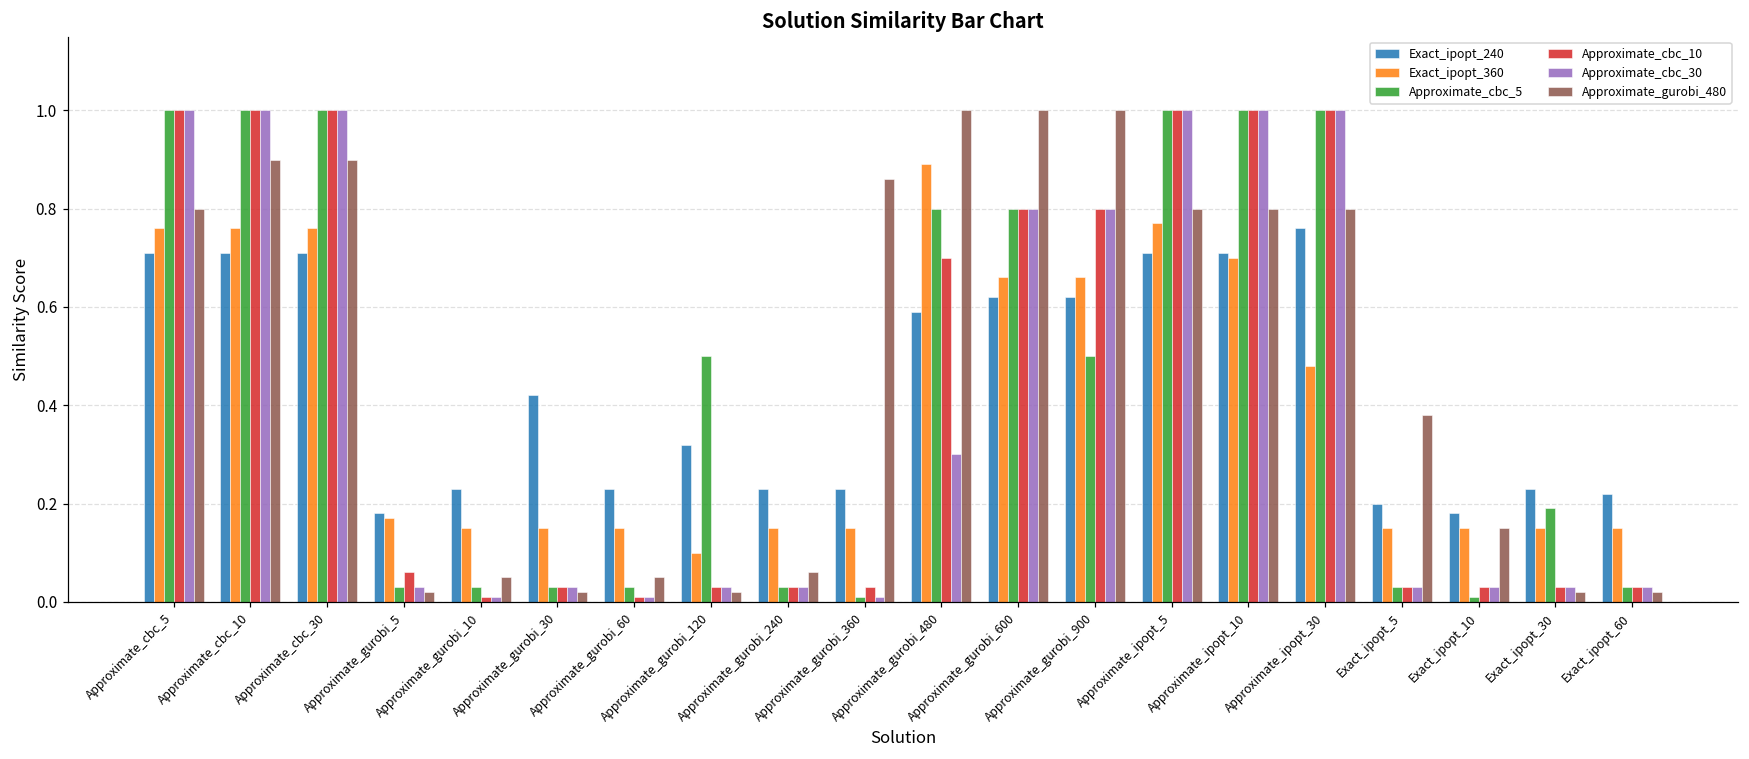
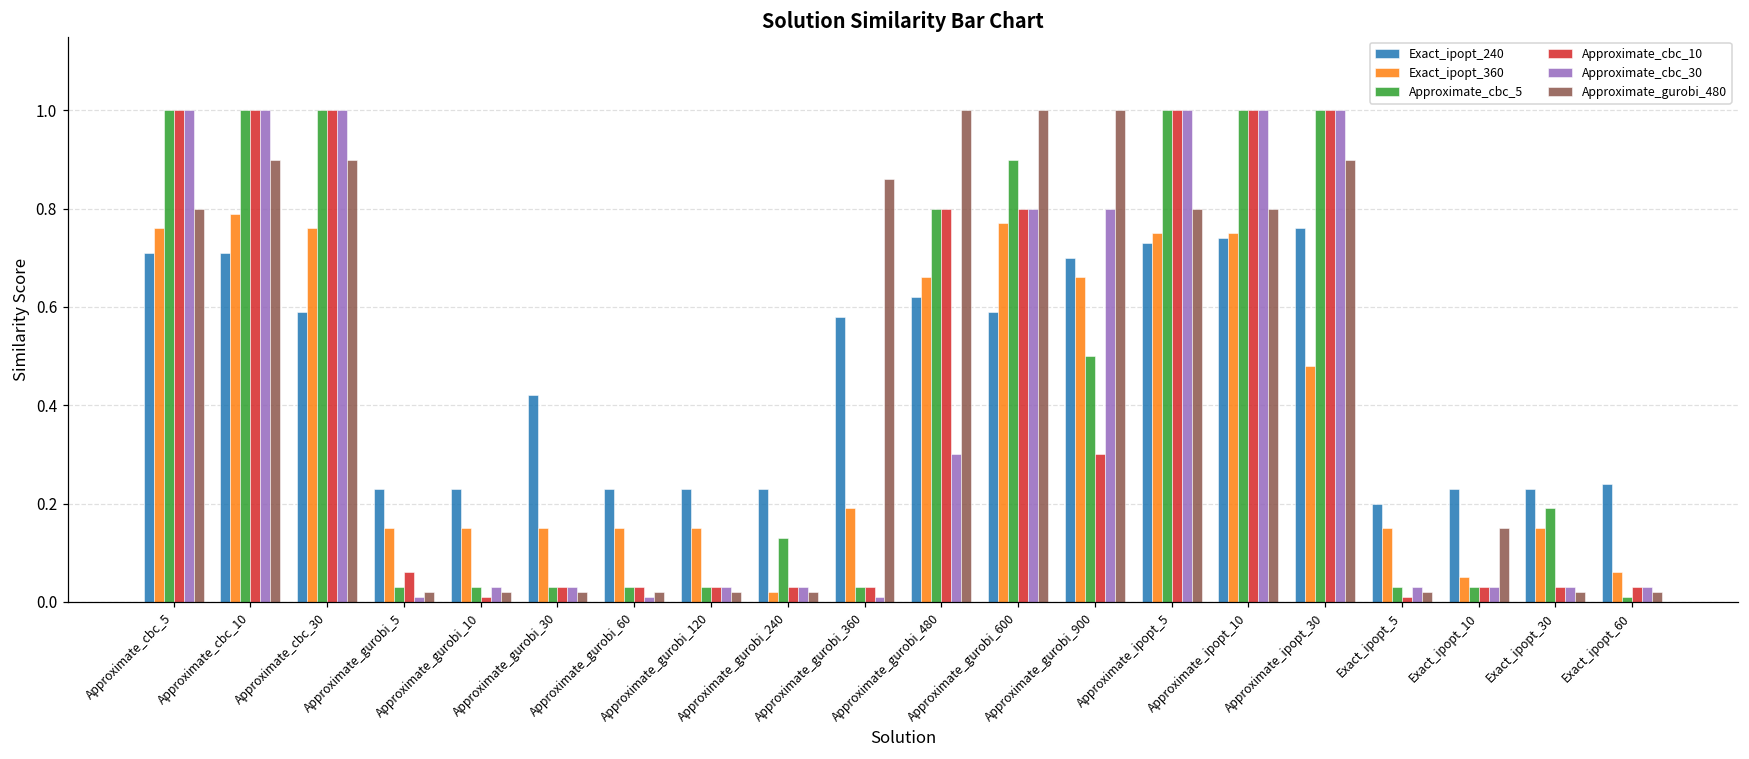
  {
    "Exact_ipopt_240": {
      "Approximate_cbc_5": 0.71,
      "Approximate_cbc_10": 0.71,
-     "Approximate_cbc_30": 0.71,
-     "Approximate_gurobi_5": 0.18,
+     "Approximate_cbc_30": 0.59,
+     "Approximate_gurobi_5": 0.23,
      "Approximate_gurobi_10": 0.23,
      "Approximate_gurobi_30": 0.42,
      "Approximate_gurobi_60": 0.23,
-     "Approximate_gurobi_120": 0.32,
+     "Approximate_gurobi_120": 0.23,
      "Approximate_gurobi_240": 0.23,
-     "Approximate_gurobi_360": 0.23,
-     "Approximate_gurobi_480": 0.59,
-     "Approximate_gurobi_600": 0.62,
-     "Approximate_gurobi_900": 0.62,
-     "Approximate_ipopt_5": 0.71,
-     "Approximate_ipopt_10": 0.71,
+     "Approximate_gurobi_360": 0.58,
+     "Approximate_gurobi_480": 0.62,
+     "Approximate_gurobi_600": 0.59,
+     "Approximate_gurobi_900": 0.70,
+     "Approximate_ipopt_5": 0.73,
+     "Approximate_ipopt_10": 0.74,
      "Approximate_ipopt_30": 0.76,
      "Exact_ipopt_5": 0.20,
-     "Exact_ipopt_10": 0.18,
+     "Exact_ipopt_10": 0.23,
      "Exact_ipopt_30": 0.23,
-     "Exact_ipopt_60": 0.22
+     "Exact_ipopt_60": 0.24
    },
    "Exact_ipopt_360": {
      "Approximate_cbc_5": 0.76,
-     "Approximate_cbc_10": 0.76,
+     "Approximate_cbc_10": 0.79,
      "Approximate_cbc_30": 0.76,
-     "Approximate_gurobi_5": 0.17,
+     "Approximate_gurobi_5": 0.15,
      "Approximate_gurobi_10": 0.15,
      "Approximate_gurobi_30": 0.15,
      "Approximate_gurobi_60": 0.15,
-     "Approximate_gurobi_120": 0.10,
-     "Approximate_gurobi_240": 0.15,
-     "Approximate_gurobi_360": 0.15,
-     "Approximate_gurobi_480": 0.89,
-     "Approximate_gurobi_600": 0.66,
+     "Approximate_gurobi_120": 0.15,
+     "Approximate_gurobi_240": 0.02,
+     "Approximate_gurobi_360": 0.19,
+     "Approximate_gurobi_480": 0.66,
+     "Approximate_gurobi_600": 0.77,
      "Approximate_gurobi_900": 0.66,
-     "Approximate_ipopt_5": 0.77,
-     "Approximate_ipopt_10": 0.70,
+     "Approximate_ipopt_5": 0.75,
+     "Approximate_ipopt_10": 0.75,
      "Approximate_ipopt_30": 0.48,
      "Exact_ipopt_5": 0.15,
-     "Exact_ipopt_10": 0.15,
+     "Exact_ipopt_10": 0.05,
      "Exact_ipopt_30": 0.15,
-     "Exact_ipopt_60": 0.15
+     "Exact_ipopt_60": 0.06
    },
    "Approximate_cbc_5": {
      "Approximate_cbc_5": 1.00,
      "Approximate_cbc_10": 1.00,
      "Approximate_cbc_30": 1.00,
      "Approximate_gurobi_5": 0.03,
      "Approximate_gurobi_10": 0.03,
      "Approximate_gurobi_30": 0.03,
      "Approximate_gurobi_60": 0.03,
-     "Approximate_gurobi_120": 0.50,
-     "Approximate_gurobi_240": 0.03,
-     "Approximate_gurobi_360": 0.01,
+     "Approximate_gurobi_120": 0.03,
+     "Approximate_gurobi_240": 0.13,
+     "Approximate_gurobi_360": 0.03,
      "Approximate_gurobi_480": 0.80,
-     "Approximate_gurobi_600": 0.8,
+     "Approximate_gurobi_600": 0.9,
      "Approximate_gurobi_900": 0.50,
      "Approximate_ipopt_5": 1.00,
      "Approximate_ipopt_10": 1.00,
      "Approximate_ipopt_30": 1.00,
      "Exact_ipopt_5": 0.03,
-     "Exact_ipopt_10": 0.01,
+     "Exact_ipopt_10": 0.03,
      "Exact_ipopt_30": 0.19,
-     "Exact_ipopt_60": 0.03
+     "Exact_ipopt_60": 0.01
    },
    "Approximate_cbc_10": {
      "Approximate_cbc_5": 1.00,
      "Approximate_cbc_10": 1.00,
      "Approximate_cbc_30": 1.00,
      "Approximate_gurobi_5": 0.06,
      "Approximate_gurobi_10": 0.01,
      "Approximate_gurobi_30": 0.03,
-     "Approximate_gurobi_60": 0.01,
+     "Approximate_gurobi_60": 0.03,
      "Approximate_gurobi_120": 0.03,
      "Approximate_gurobi_240": 0.03,
      "Approximate_gurobi_360": 0.03,
-     "Approximate_gurobi_480": 0.7,
+     "Approximate_gurobi_480": 0.8,
      "Approximate_gurobi_600": 0.80,
-     "Approximate_gurobi_900": 0.8,
+     "Approximate_gurobi_900": 0.3,
      "Approximate_ipopt_5": 1.00,
      "Approximate_ipopt_10": 1.00,
      "Approximate_ipopt_30": 1.00,
-     "Exact_ipopt_5": 0.03,
+     "Exact_ipopt_5": 0.01,
      "Exact_ipopt_10": 0.03,
      "Exact_ipopt_30": 0.03,
      "Exact_ipopt_60": 0.03
    },
    "Approximate_cbc_30": {
      "Approximate_cbc_5": 1.00,
      "Approximate_cbc_10": 1.00,
      "Approximate_cbc_30": 1.00,
-     "Approximate_gurobi_5": 0.03,
-     "Approximate_gurobi_10": 0.01,
+     "Approximate_gurobi_5": 0.01,
+     "Approximate_gurobi_10": 0.03,
      "Approximate_gurobi_30": 0.03,
      "Approximate_gurobi_60": 0.01,
      "Approximate_gurobi_120": 0.03,
      "Approximate_gurobi_240": 0.03,
      "Approximate_gurobi_360": 0.01,
      "Approximate_gurobi_480": 0.30,
      "Approximate_gurobi_600": 0.80,
      "Approximate_gurobi_900": 0.80,
      "Approximate_ipopt_5": 1.00,
      "Approximate_ipopt_10": 1.00,
      "Approximate_ipopt_30": 1.00,
      "Exact_ipopt_5": 0.03,
      "Exact_ipopt_10": 0.03,
      "Exact_ipopt_30": 0.03,
      "Exact_ipopt_60": 0.03
    },
    "Approximate_gurobi_480": {
      "Approximate_cbc_5": 0.80,
      "Approximate_cbc_10": 0.90,
      "Approximate_cbc_30": 0.90,
      "Approximate_gurobi_5": 0.02,
-     "Approximate_gurobi_10": 0.05,
+     "Approximate_gurobi_10": 0.02,
      "Approximate_gurobi_30": 0.02,
-     "Approximate_gurobi_60": 0.05,
+     "Approximate_gurobi_60": 0.02,
      "Approximate_gurobi_120": 0.02,
-     "Approximate_gurobi_240": 0.06,
+     "Approximate_gurobi_240": 0.02,
      "Approximate_gurobi_360": 0.86,
      "Approximate_gurobi_480": 1.00,
      "Approximate_gurobi_600": 1.00,
      "Approximate_gurobi_900": 1.00,
      "Approximate_ipopt_5": 0.80,
      "Approximate_ipopt_10": 0.80,
-     "Approximate_ipopt_30": 0.8,
-     "Exact_ipopt_5": 0.38,
+     "Approximate_ipopt_30": 0.9,
+     "Exact_ipopt_5": 0.02,
      "Exact_ipopt_10": 0.15,
      "Exact_ipopt_30": 0.02,
      "Exact_ipopt_60": 0.02
    }
  }
